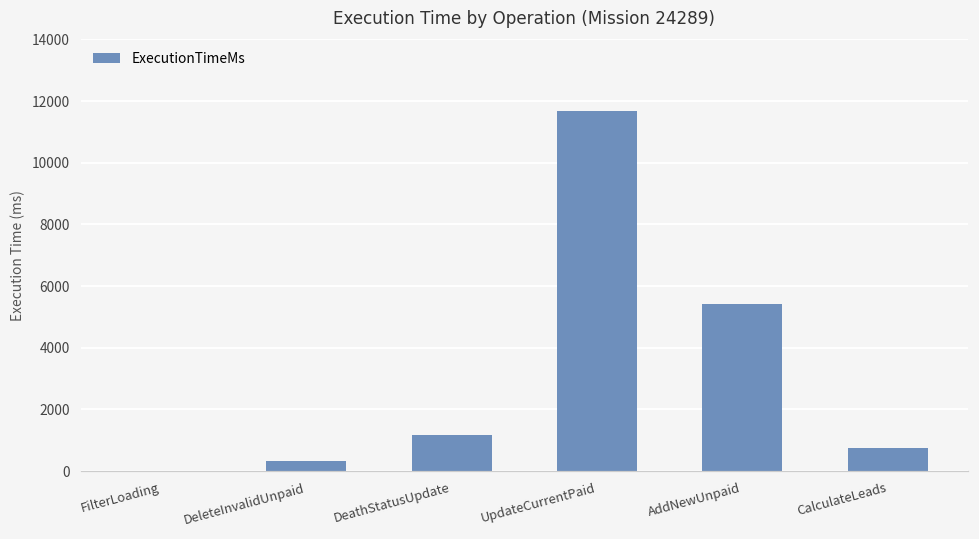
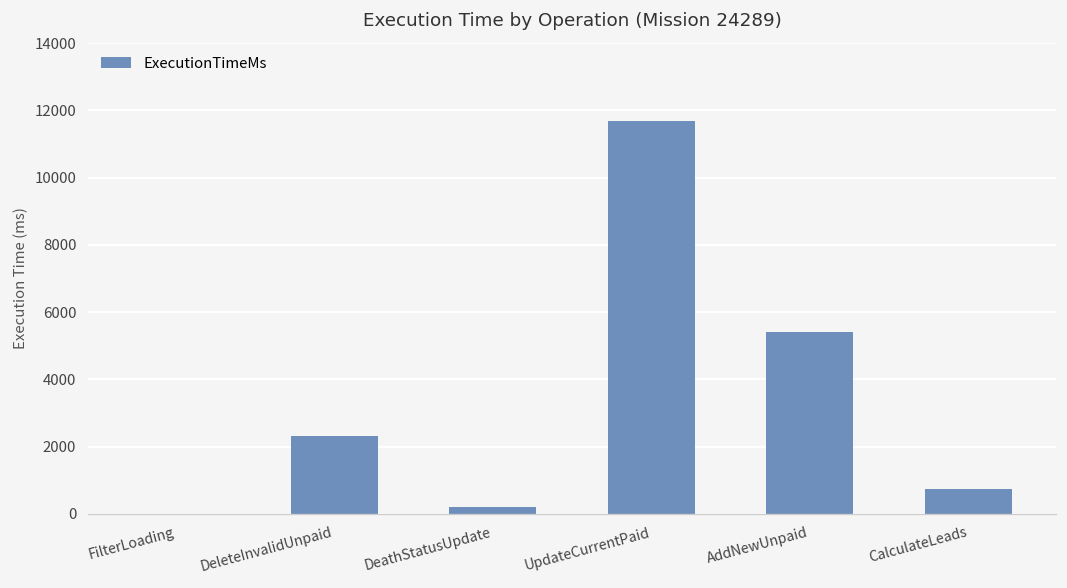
  {
    "FilterLoading": 0,
-   "DeleteInvalidUnpaid": 300,
-   "DeathStatusUpdate": 1200,
+   "DeleteInvalidUnpaid": 2300,
+   "DeathStatusUpdate": 200,
    "UpdateCurrentPaid": 11700,
    "AddNewUnpaid": 5400,
    "CalculateLeads": 700
  }
